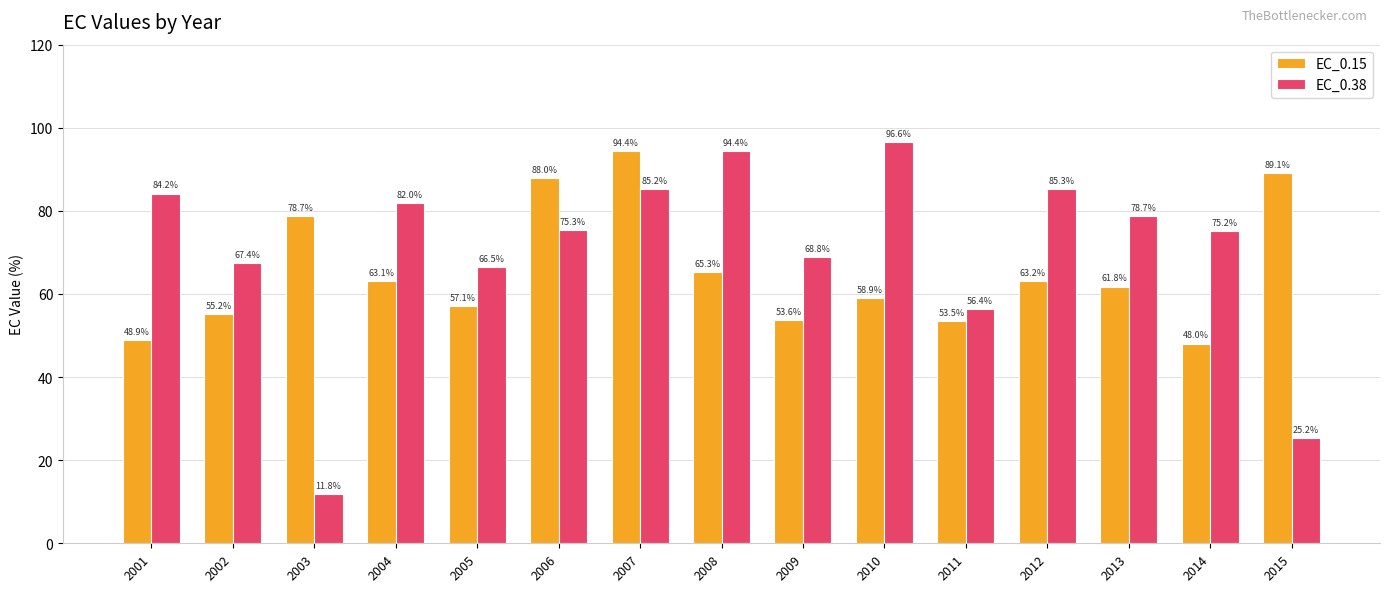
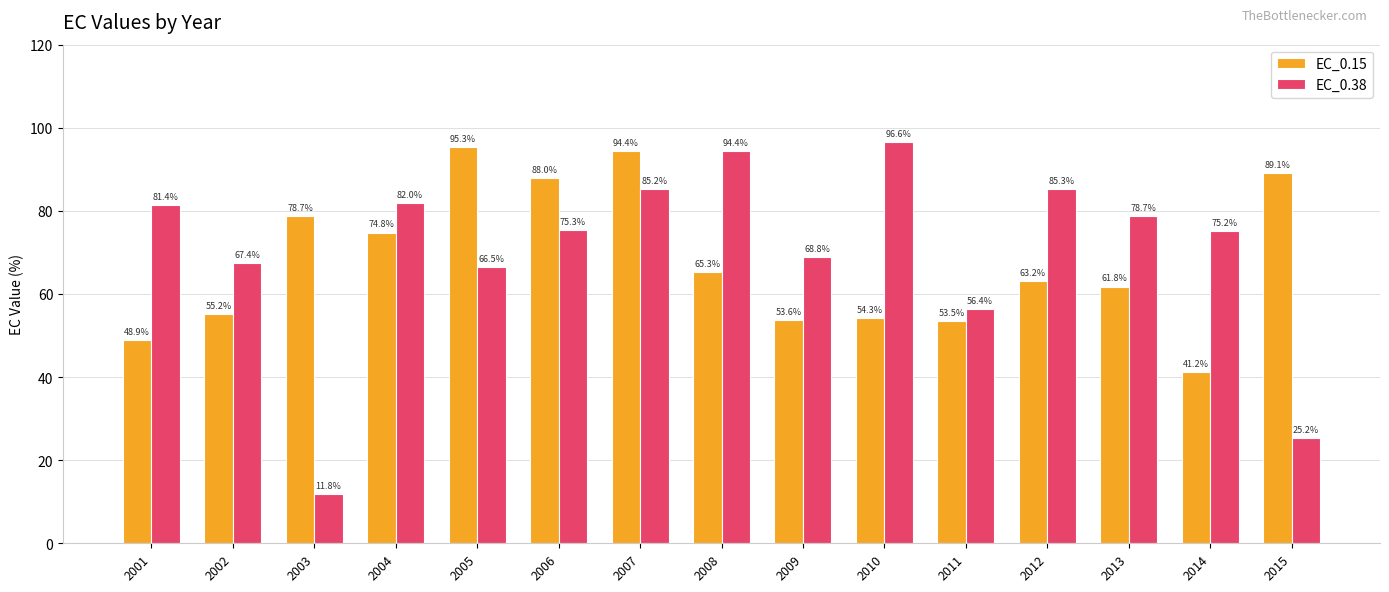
  {
    "EC_0.15": {
      "2001": "48.9%",
      "2002": "55.2%",
      "2003": "78.7%",
-     "2004": "63.1%",
-     "2005": "57.1%",
+     "2004": "74.8%",
+     "2005": "95.3%",
      "2006": "88.0%",
      "2007": "94.4%",
      "2008": "65.3%",
      "2009": "53.6%",
-     "2010": "58.9%",
+     "2010": "54.3%",
      "2011": "53.5%",
      "2012": "63.2%",
      "2013": "61.8%",
-     "2014": "48.0%",
+     "2014": "41.2%",
      "2015": "89.1%"
    },
    "EC_0.38": {
-     "2001": "84.2%",
+     "2001": "81.4%",
      "2002": "67.4%",
      "2003": "11.8%",
      "2004": "82.0%",
      "2005": "66.5%",
      "2006": "75.3%",
      "2007": "85.2%",
      "2008": "94.4%",
      "2009": "68.8%",
      "2010": "96.6%",
      "2011": "56.4%",
      "2012": "85.3%",
      "2013": "78.7%",
      "2014": "75.2%",
      "2015": "25.2%"
    }
  }
